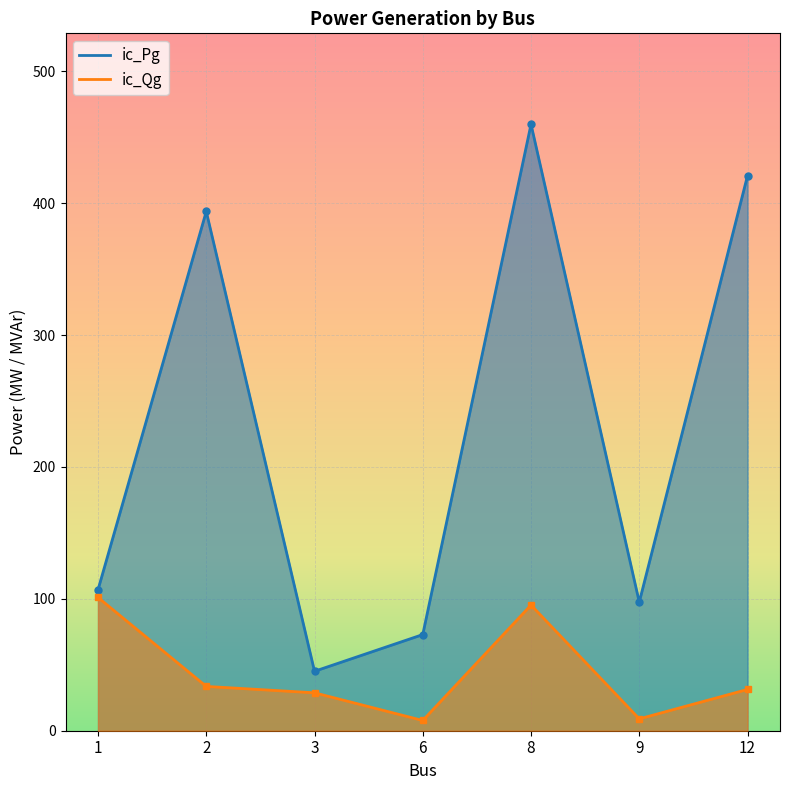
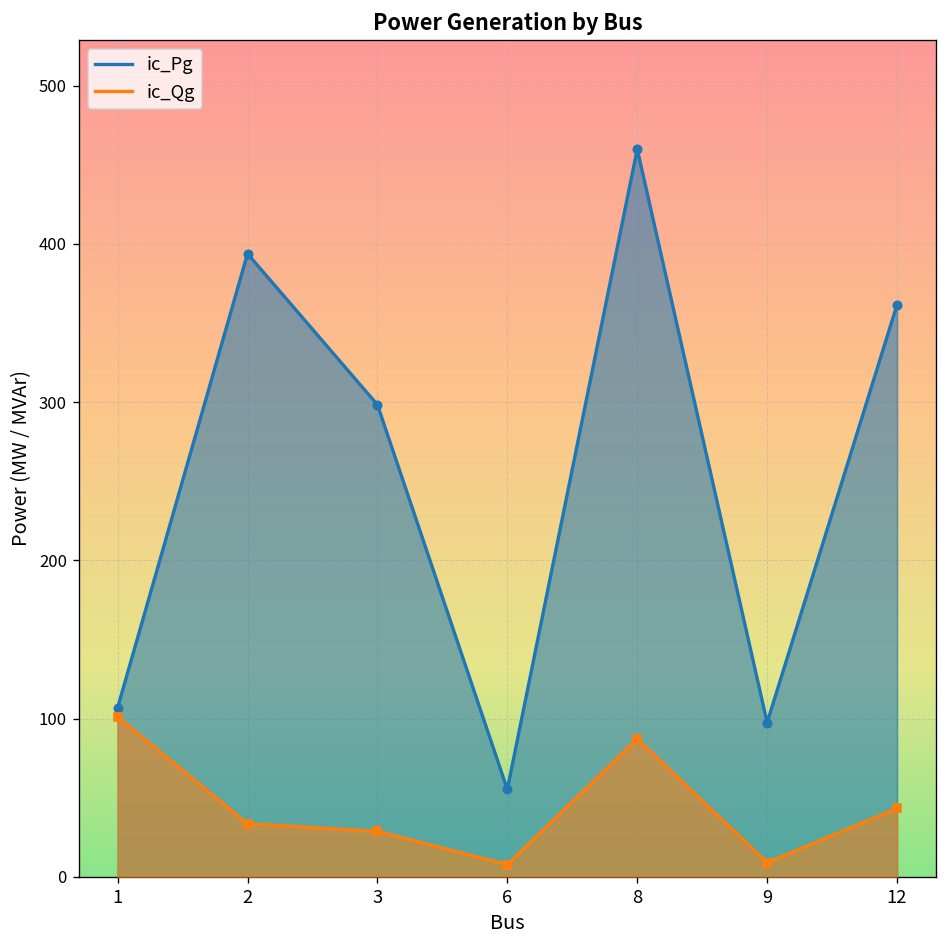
  {
    "ic_Pg": {
      "1": 107,
      "2": 394,
-     "3": 45,
-     "6": 73,
+     "3": 298,
+     "6": 55,
      "8": 460,
      "9": 98,
-     "12": 421
+     "12": 362
    },
    "ic_Qg": {
      "1": 101,
      "2": 34,
      "3": 29,
      "6": 8,
-     "8": 95,
+     "8": 87,
      "9": 9,
-     "12": 31
+     "12": 43
    }
  }
